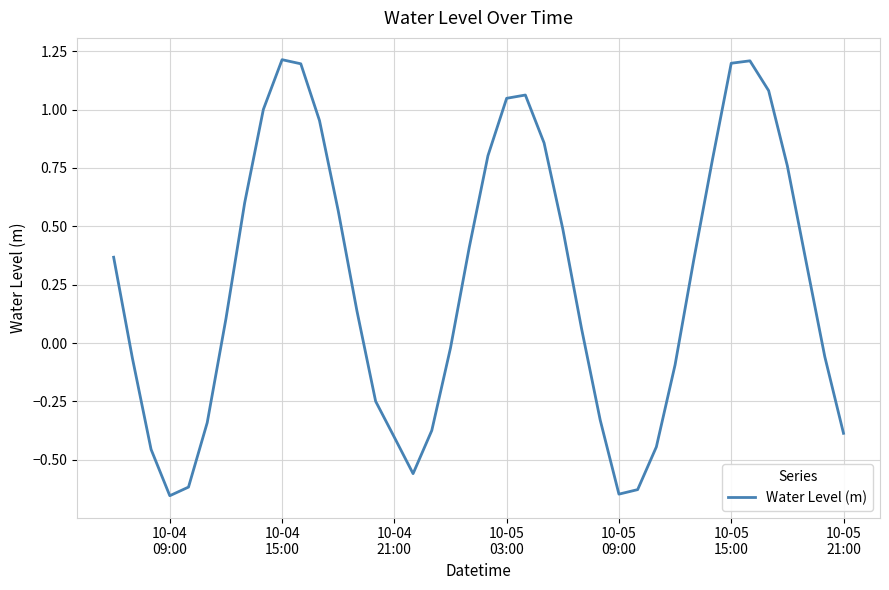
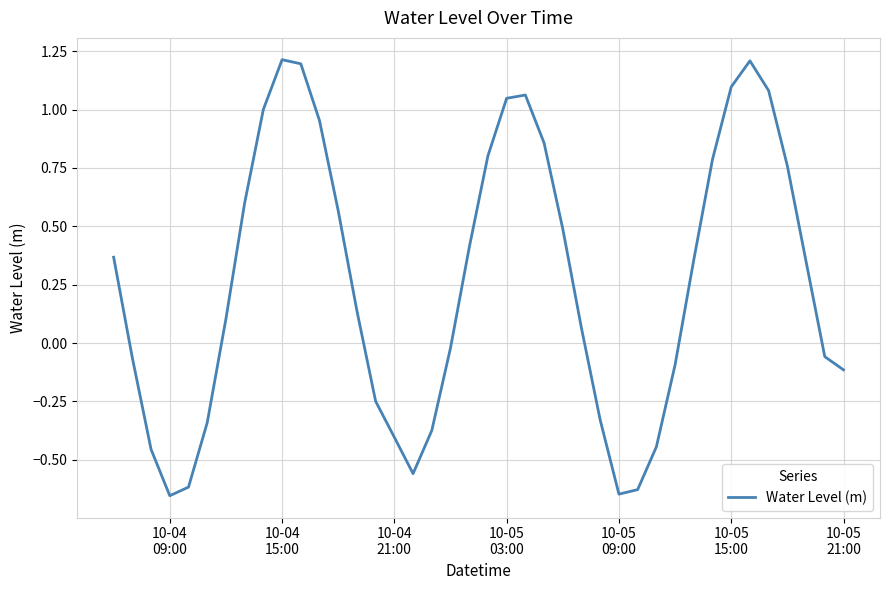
  {
    "10-04 09:00": -0.65,
    "10-04 15:00": 1.21,
    "10-04 21:00": -0.40,
    "10-05 03:00": 1.05,
    "10-05 09:00": -0.65,
-   "10-05 15:00": 1.20,
-   "10-05 21:00": -0.39
+   "10-05 15:00": 1.10,
+   "10-05 21:00": -0.11
  }
